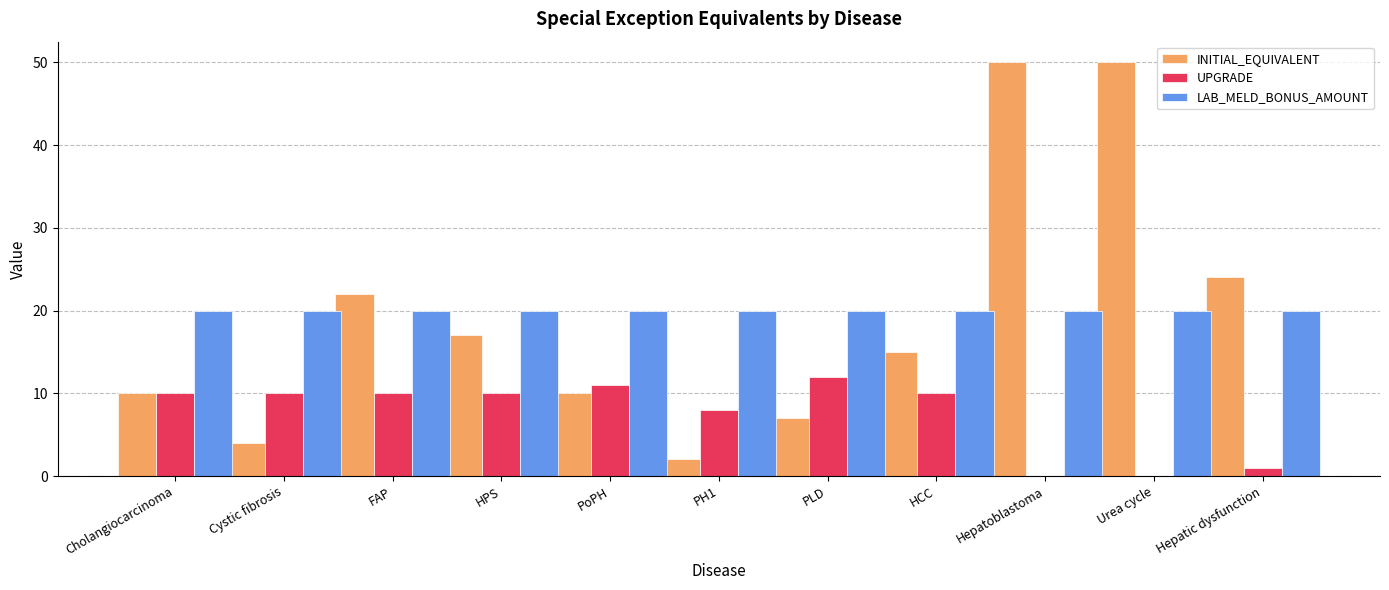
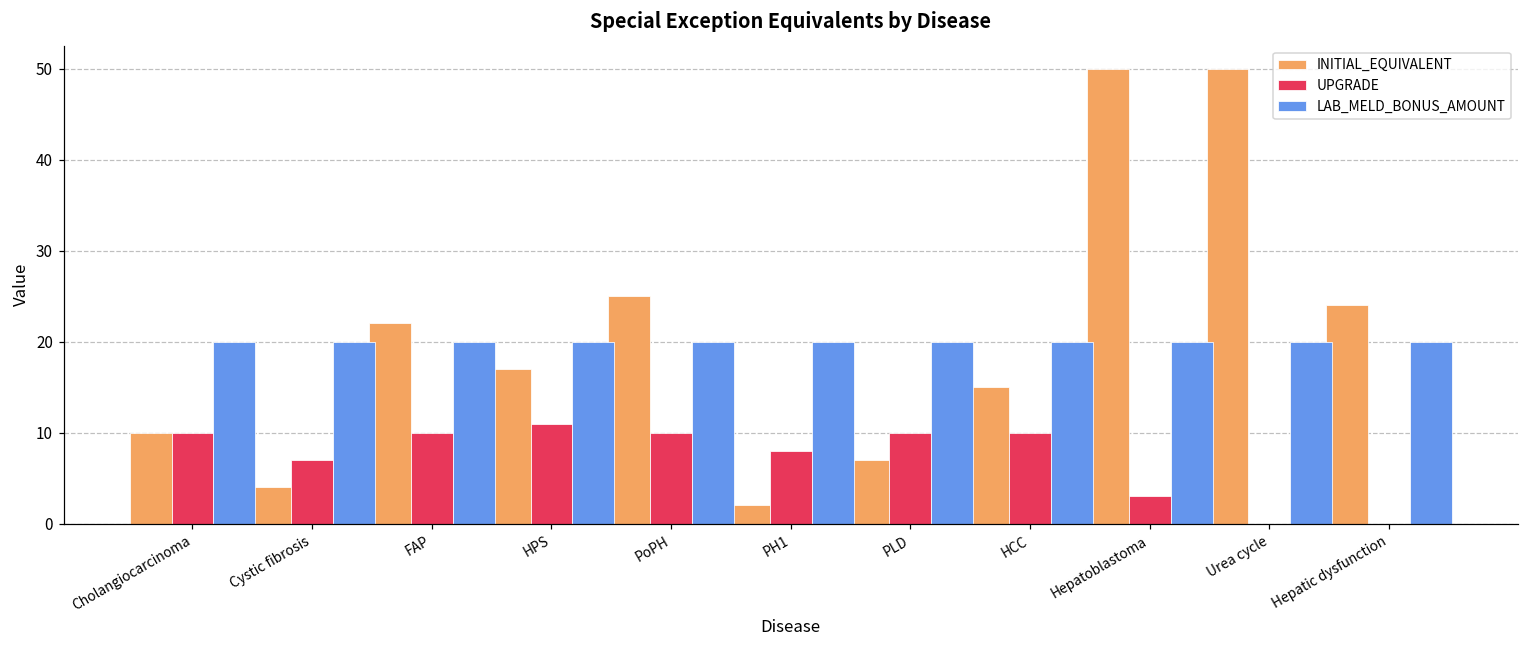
  {
    "INITIAL_EQUIVALENT": {
      "Cholangiocarcinoma": 10,
      "Cystic fibrosis": 4,
      "FAP": 22,
      "HPS": 17,
-     "PoPH": 10,
+     "PoPH": 25,
      "PH1": 2,
      "PLD": 7,
      "HCC": 15,
      "Hepatoblastoma": 50,
      "Urea cycle": 50,
      "Hepatic dysfunction": 24
    },
    "UPGRADE": {
      "Cholangiocarcinoma": 10,
-     "Cystic fibrosis": 10,
+     "Cystic fibrosis": 7,
      "FAP": 10,
-     "HPS": 10,
-     "PoPH": 11,
+     "HPS": 11,
+     "PoPH": 10,
      "PH1": 8,
-     "PLD": 12,
+     "PLD": 10,
      "HCC": 10,
-     "Hepatoblastoma": 0,
+     "Hepatoblastoma": 3,
      "Urea cycle": 0,
-     "Hepatic dysfunction": 1
+     "Hepatic dysfunction": 0
    },
    "LAB_MELD_BONUS_AMOUNT": {
      "Cholangiocarcinoma": 20,
      "Cystic fibrosis": 20,
      "FAP": 20,
      "HPS": 20,
      "PoPH": 20,
      "PH1": 20,
      "PLD": 20,
      "HCC": 20,
      "Hepatoblastoma": 20,
      "Urea cycle": 20,
      "Hepatic dysfunction": 20
    }
  }
